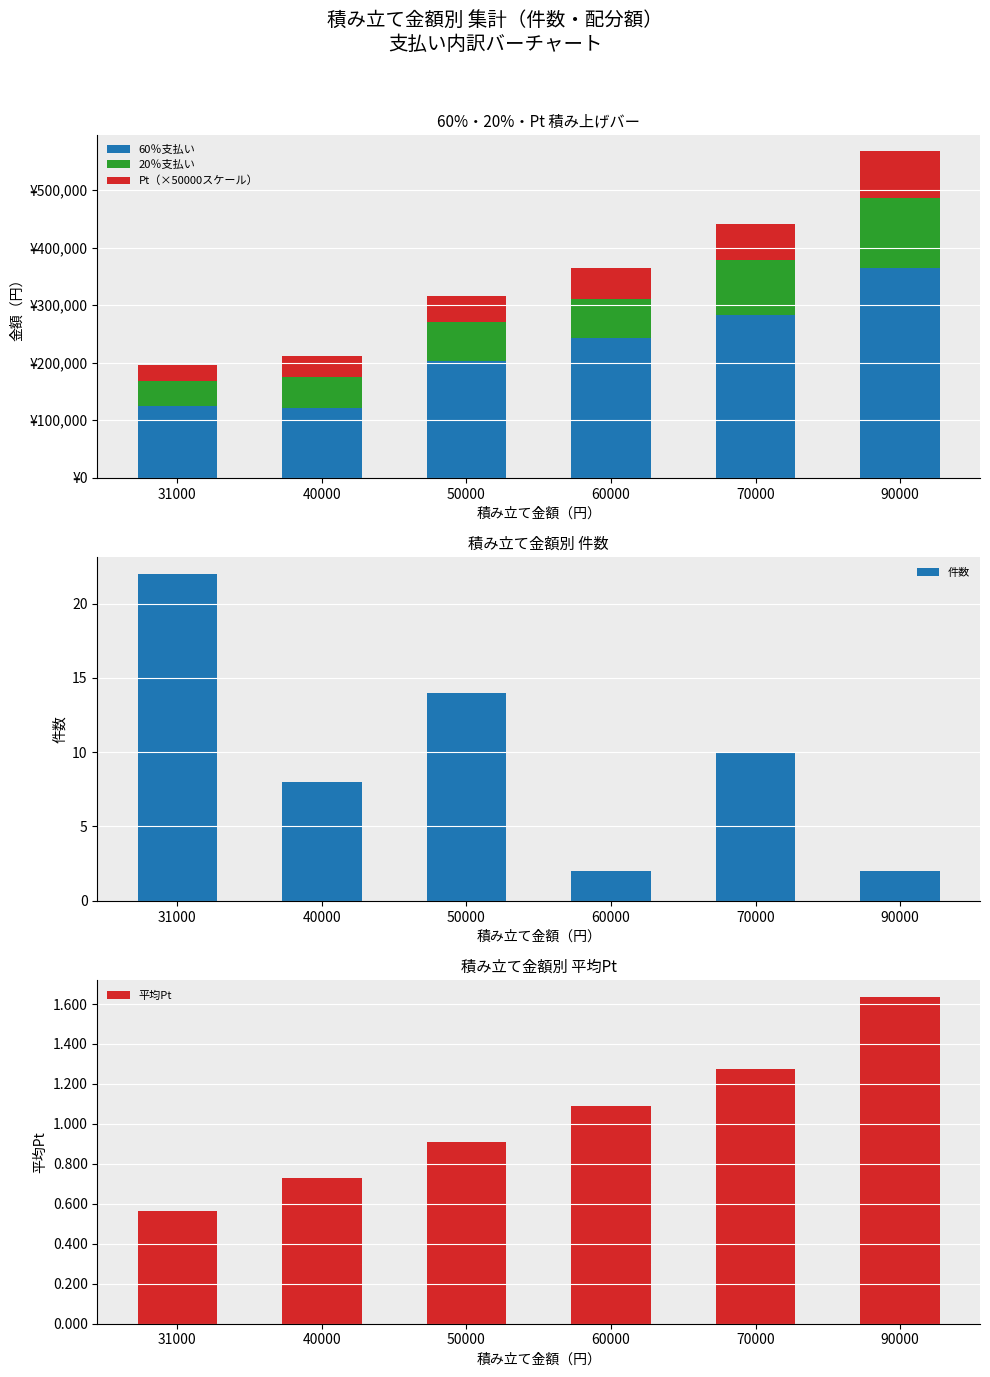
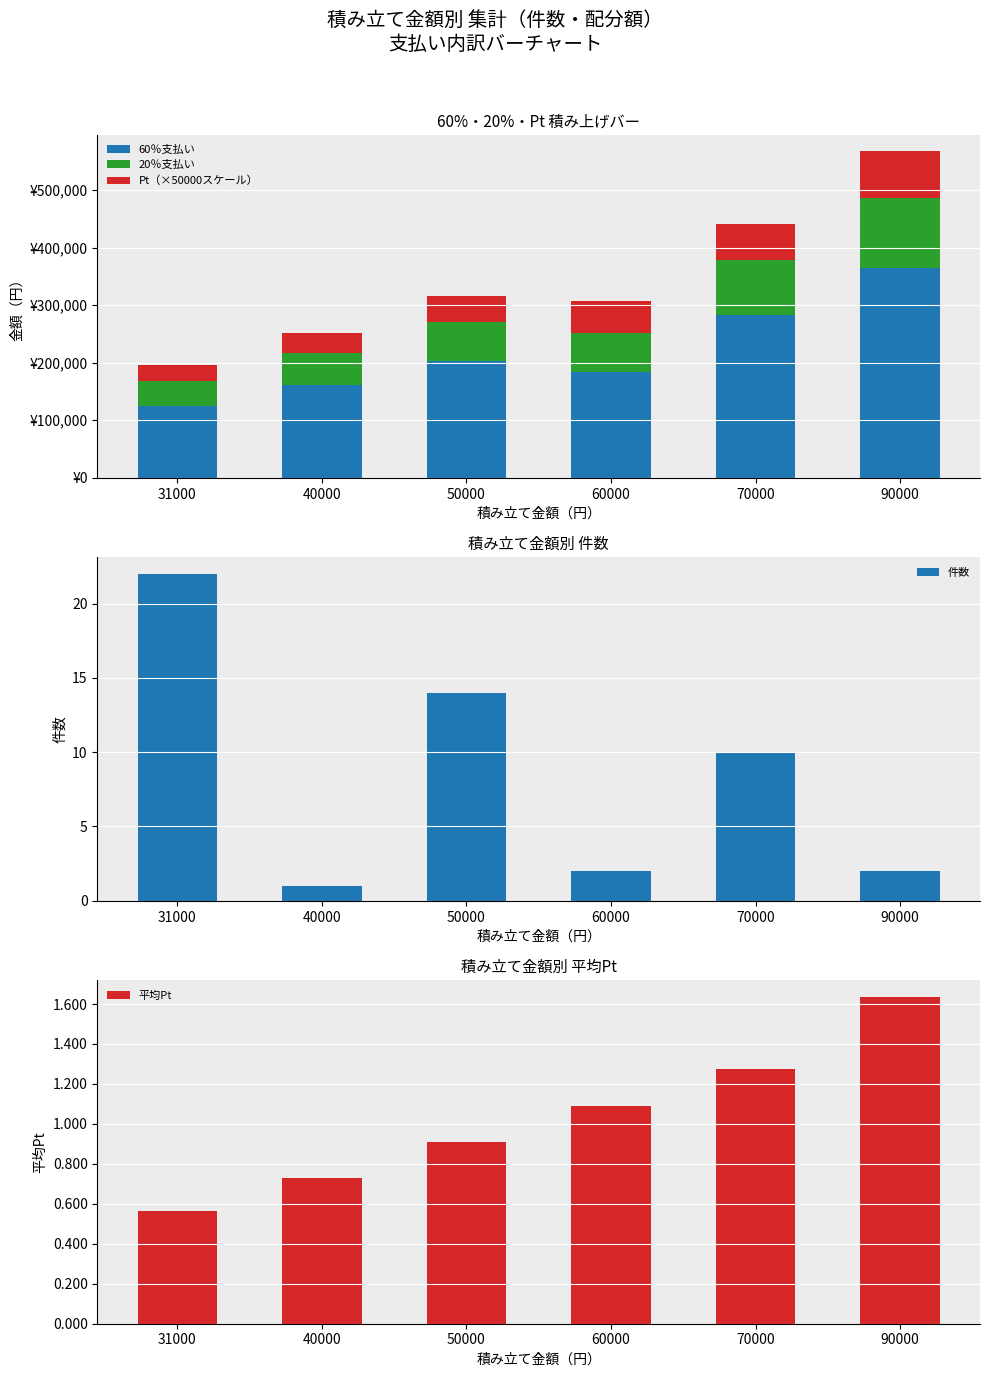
  {
    "60%・20%・Pt 積み上げバー": {
      "60％支払い": {
        "31000": "¥130,000",
-       "40000": "¥120,000",
+       "40000": "¥160,000",
        "50000": "¥200,000",
-       "60000": "¥240,000",
+       "60000": "¥180,000",
        "70000": "¥280,000",
        "90000": "¥360,000"
      },
      "20％支払い": {
        "31000": "¥40,000",
        "40000": "¥50,000",
        "50000": "¥70,000",
        "60000": "¥70,000",
        "70000": "¥90,000",
        "90000": "¥120,000"
      },
      "Pt（×50000スケール）": {
        "31000": "¥30,000",
        "40000": "¥40,000",
        "50000": "¥50,000",
        "60000": "¥50,000",
        "70000": "¥60,000",
        "90000": "¥80,000"
      }
    },
    "積み立て金額別 件数": {
      "31000": "22",
-     "40000": "8",
+     "40000": "1",
      "50000": "14",
      "60000": "2",
      "70000": "10",
      "90000": "2"
    },
    "積み立て金額別 平均Pt": {
      "31000": "0.56",
      "40000": "0.73",
      "50000": "0.91",
      "60000": "1.09",
      "70000": "1.27",
      "90000": "1.64"
    }
  }
